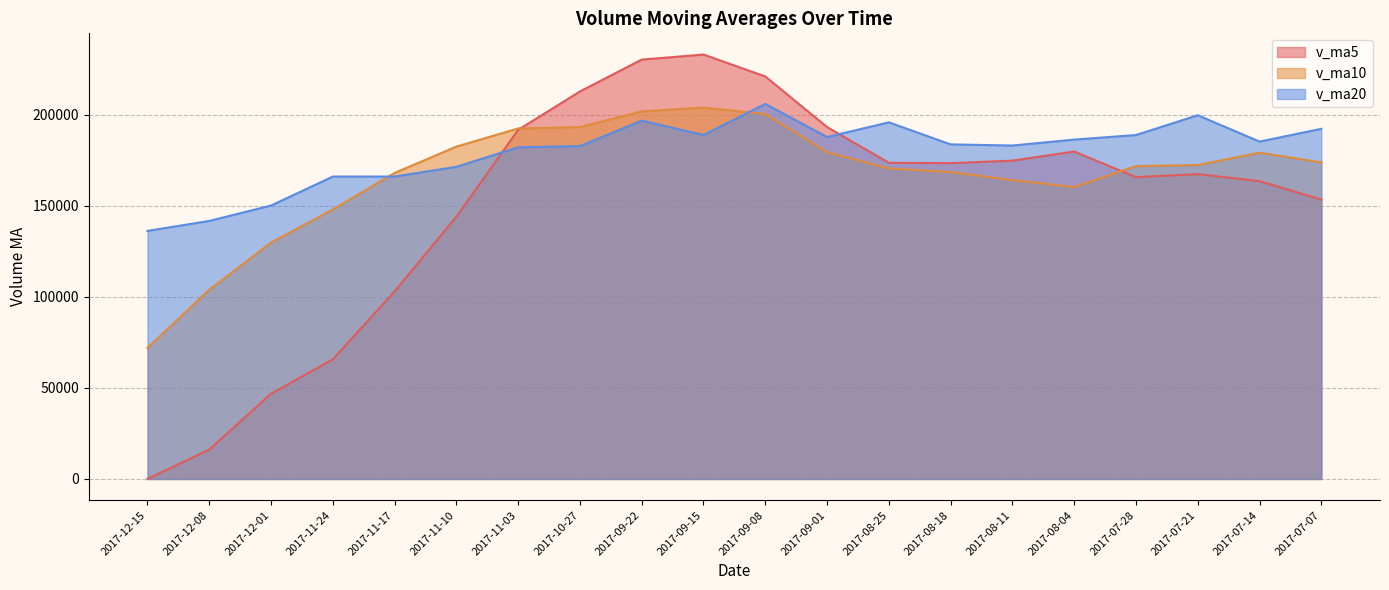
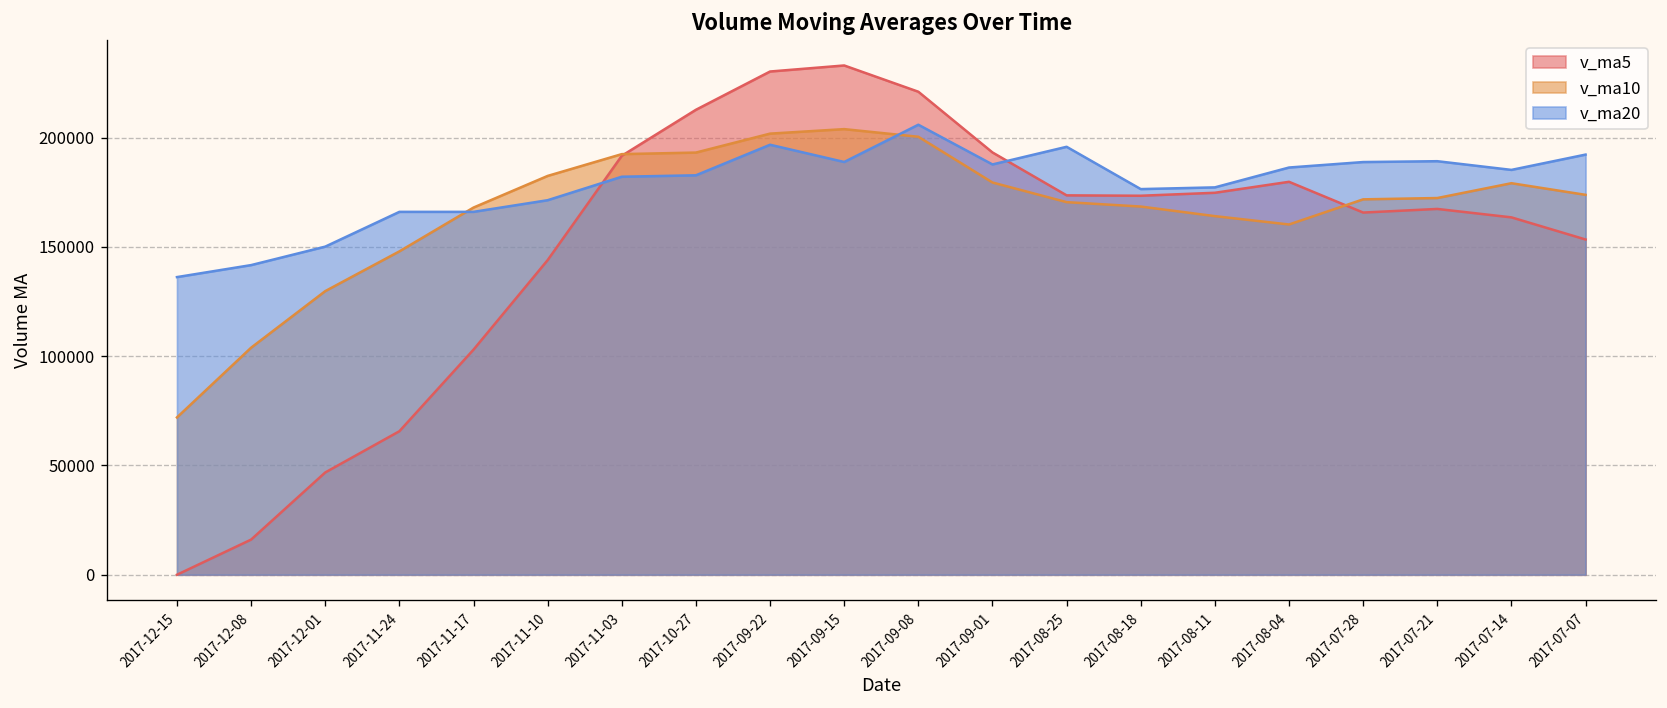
  {
    "v_ma20": {
      "2017-12-15": 136000,
      "2017-12-08": 142000,
      "2017-12-01": 150000,
      "2017-11-24": 166000,
      "2017-11-17": 166000,
      "2017-11-10": 171000,
      "2017-11-03": 182000,
      "2017-10-27": 183000,
      "2017-09-22": 197000,
      "2017-09-15": 189000,
      "2017-09-08": 206000,
      "2017-09-01": 188000,
      "2017-08-25": 196000,
-     "2017-08-18": 184000,
-     "2017-08-11": 183000,
+     "2017-08-18": 176000,
+     "2017-08-11": 177000,
      "2017-08-04": 186000,
      "2017-07-28": 189000,
-     "2017-07-21": 200000,
+     "2017-07-21": 189000,
      "2017-07-14": 185000,
      "2017-07-07": 192000
    }
  }
